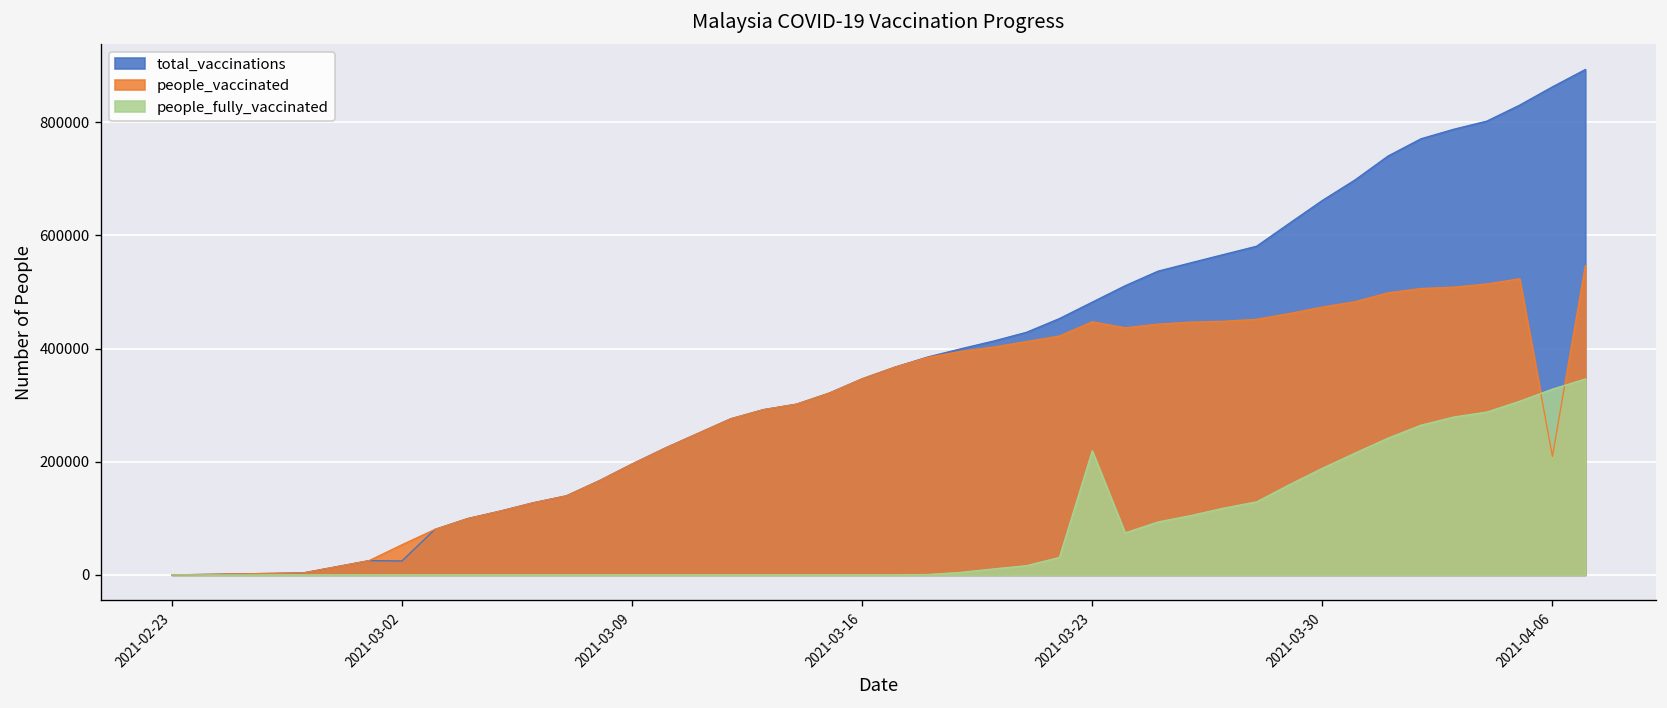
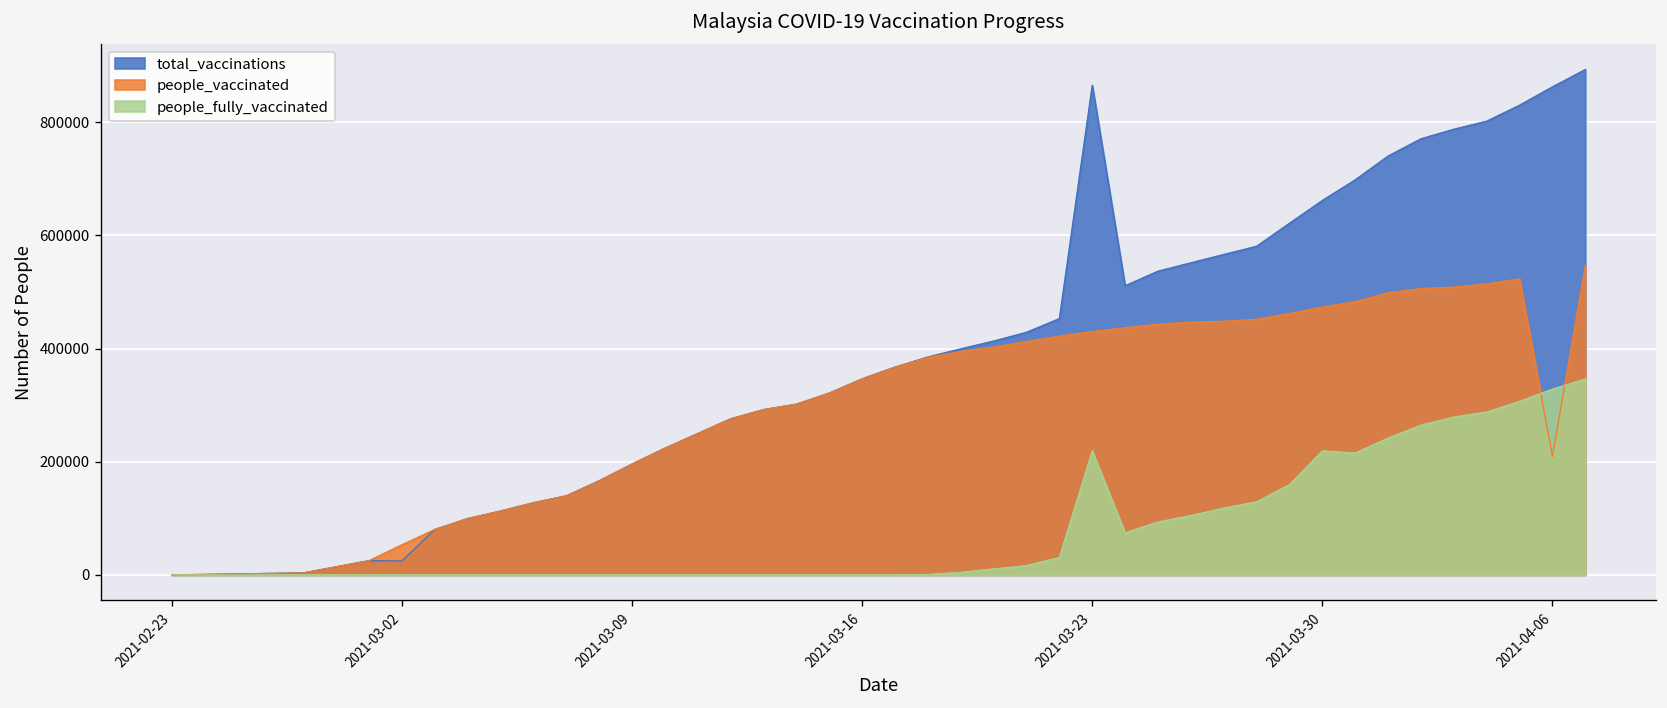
  {
    "total_vaccinations": {
      "2021-03-02": 20000,
-     "2021-03-23": 480000,
+     "2021-03-23": 870000,
      "2021-03-30": 660000,
      "2021-04-06": 860000
    },
    "people_vaccinated": {
      "2021-03-02": 50000,
-     "2021-03-23": 450000,
+     "2021-03-23": 430000,
      "2021-03-30": 470000,
      "2021-04-06": 210000
    },
    "people_fully_vaccinated": {
      "2021-03-02": 0,
      "2021-03-09": 0,
      "2021-03-16": 0,
      "2021-03-23": 220000,
-     "2021-03-30": 190000,
+     "2021-03-30": 220000,
      "2021-04-06": 330000
    }
  }
